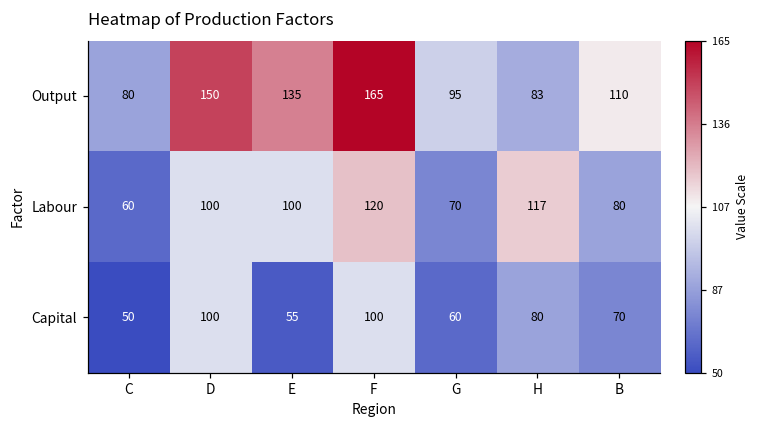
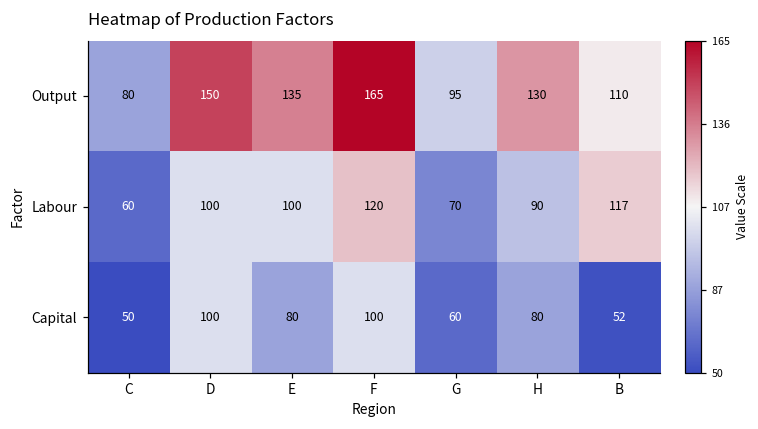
  {
    "Output": {
      "C": 80,
      "D": 150,
      "E": 135,
      "F": 165,
      "G": 95,
-     "H": 83,
+     "H": 130,
      "B": 110
    },
    "Labour": {
      "C": 60,
      "D": 100,
      "E": 100,
      "F": 120,
      "G": 70,
-     "H": 117,
-     "B": 80
+     "H": 90,
+     "B": 117
    },
    "Capital": {
      "C": 50,
      "D": 100,
-     "E": 55,
+     "E": 80,
      "F": 100,
      "G": 60,
      "H": 80,
-     "B": 70
+     "B": 52
    }
  }
